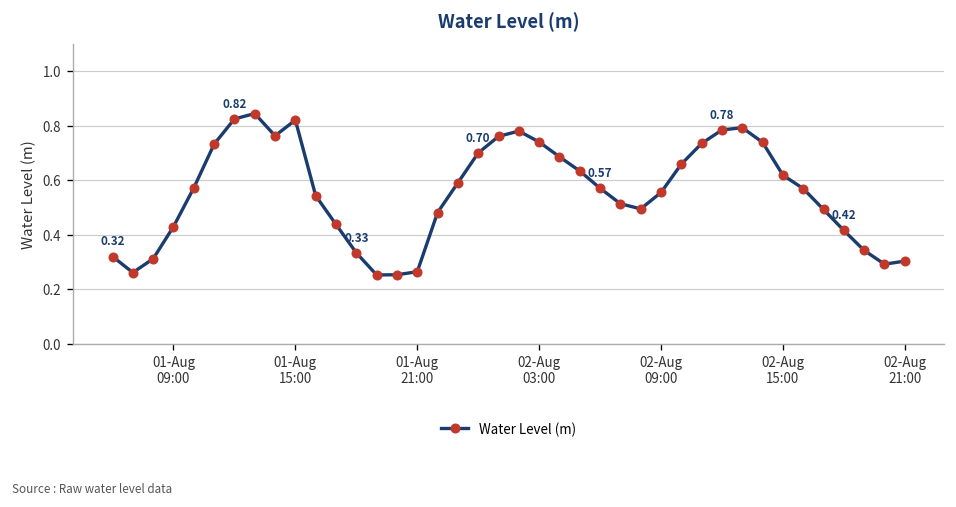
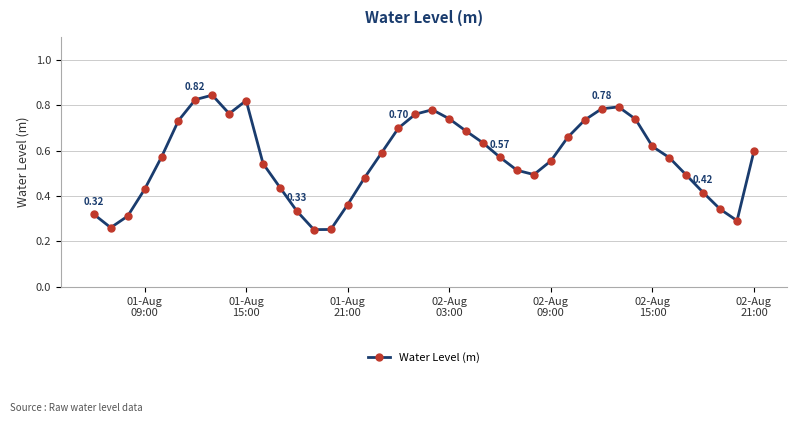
  {
    "01-Aug 09:00": 0.43,
    "01-Aug 15:00": 0.82,
-   "01-Aug 21:00": 0.26,
+   "01-Aug 21:00": 0.36,
    "02-Aug 03:00": 0.74,
    "02-Aug 09:00": 0.55,
    "02-Aug 15:00": 0.62,
-   "02-Aug 21:00": 0.30
+   "02-Aug 21:00": 0.60
  }
